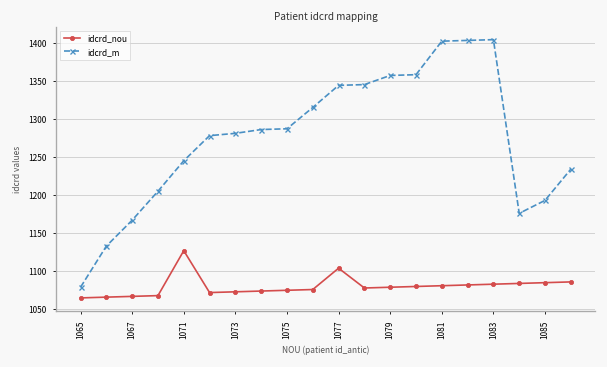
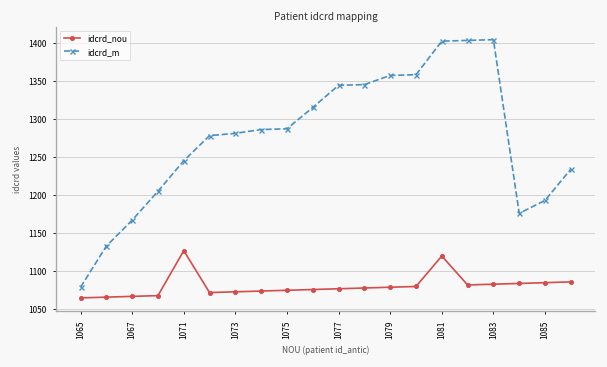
  {
    "idcrd_nou": {
      "1065": 1070,
      "1067": 1070,
      "1071": 1130,
      "1073": 1070,
      "1075": 1080,
-     "1077": 1100,
+     "1077": 1080,
      "1079": 1080,
-     "1081": 1080,
+     "1081": 1120,
      "1083": 1080,
      "1085": 1090
    },
    "idcrd_m": {
      "1065": 1080,
      "1067": 1170,
      "1071": 1250,
      "1073": 1280,
      "1075": 1290,
      "1077": 1340,
      "1079": 1360,
      "1081": 1400,
      "1083": 1400,
      "1085": 1190
    }
  }
